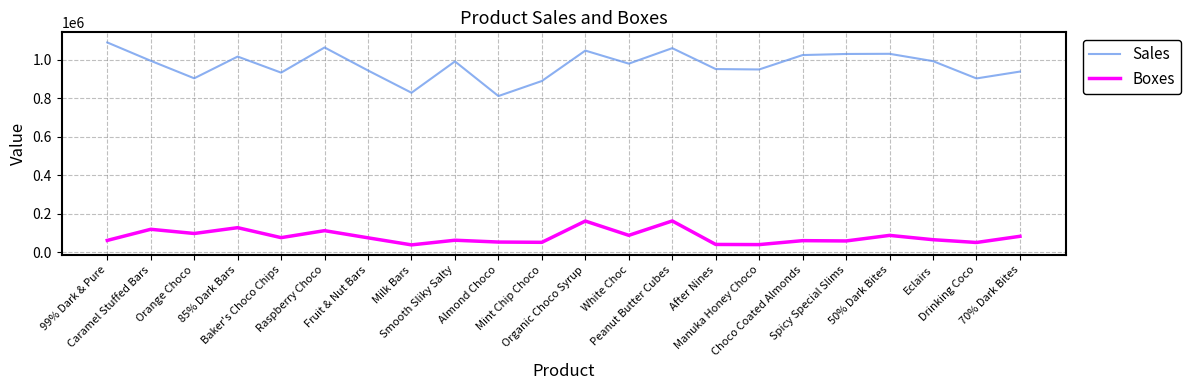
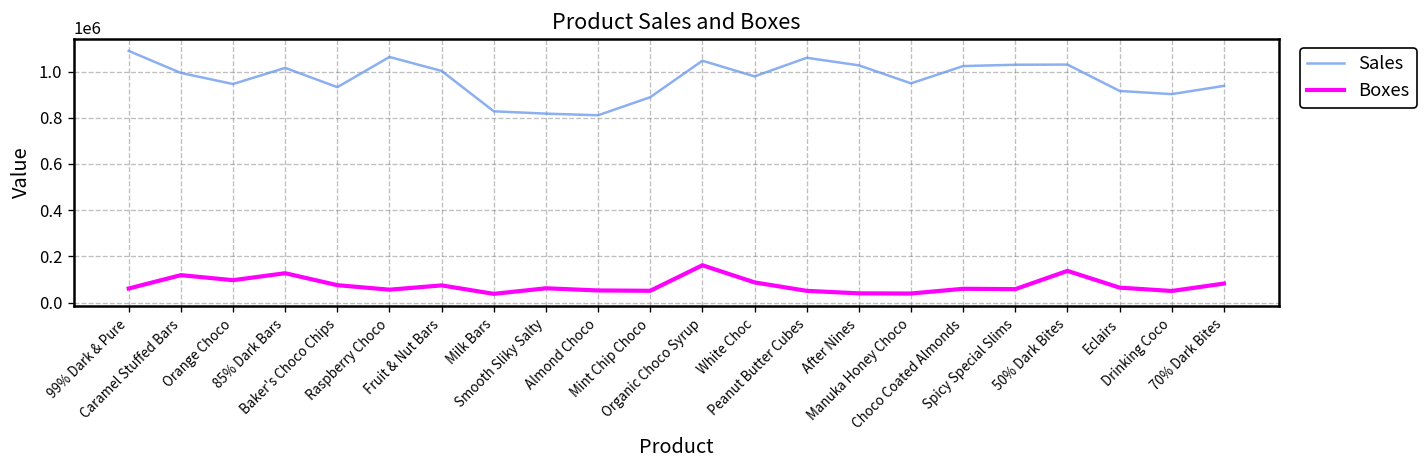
  {
    "Sales": {
      "99% Dark & Pure": 1090000,
      "Caramel Stuffed Bars": 990000,
-     "Orange Choco": 900000,
+     "Orange Choco": 950000,
      "85% Dark Bars": 1020000,
      "Baker's Choco Chips": 930000,
      "Raspberry Choco": 1060000,
-     "Fruit & Nut Bars": 940000,
+     "Fruit & Nut Bars": 1000000,
      "Milk Bars": 830000,
-     "Smooth Sliky Salty": 990000,
+     "Smooth Sliky Salty": 820000,
      "Almond Choco": 810000,
      "Mint Chip Choco": 890000,
      "Organic Choco Syrup": 1050000,
      "White Choc": 980000,
      "Peanut Butter Cubes": 1060000,
-     "After Nines": 950000,
+     "After Nines": 1030000,
      "Manuka Honey Choco": 950000,
      "Choco Coated Almonds": 1020000,
      "Spicy Special Slims": 1030000,
      "50% Dark Bites": 1030000,
-     "Eclairs": 990000,
+     "Eclairs": 920000,
      "Drinking Coco": 900000,
      "70% Dark Bites": 940000
    },
    "Boxes": {
      "99% Dark & Pure": 60000,
      "Caramel Stuffed Bars": 120000,
      "Orange Choco": 100000,
      "85% Dark Bars": 130000,
      "Baker's Choco Chips": 80000,
-     "Raspberry Choco": 110000,
+     "Raspberry Choco": 60000,
      "Fruit & Nut Bars": 70000,
      "Milk Bars": 40000,
      "Smooth Sliky Salty": 60000,
      "Almond Choco": 50000,
      "Mint Chip Choco": 50000,
      "Organic Choco Syrup": 160000,
      "White Choc": 90000,
-     "Peanut Butter Cubes": 160000,
+     "Peanut Butter Cubes": 50000,
      "After Nines": 40000,
      "Manuka Honey Choco": 40000,
      "Choco Coated Almonds": 60000,
      "Spicy Special Slims": 60000,
-     "50% Dark Bites": 90000,
+     "50% Dark Bites": 140000,
      "Eclairs": 60000,
      "Drinking Coco": 50000,
      "70% Dark Bites": 80000
    }
  }
